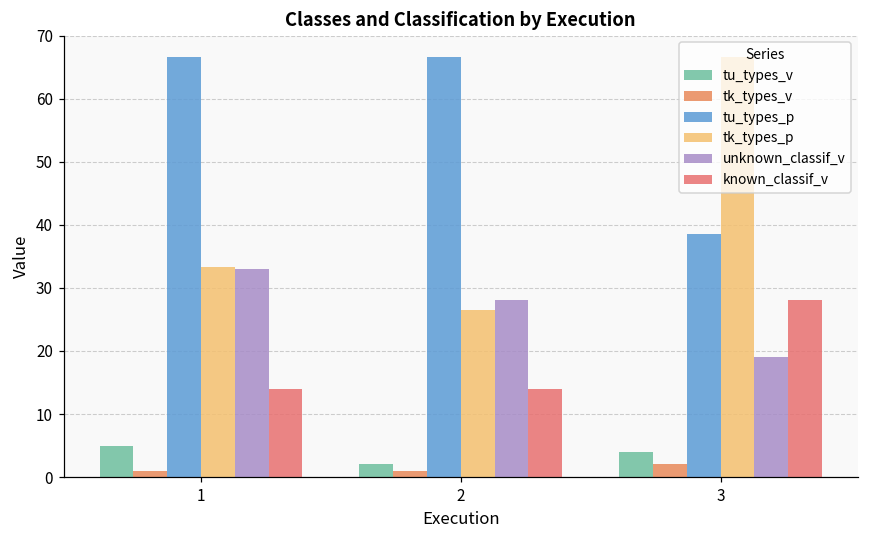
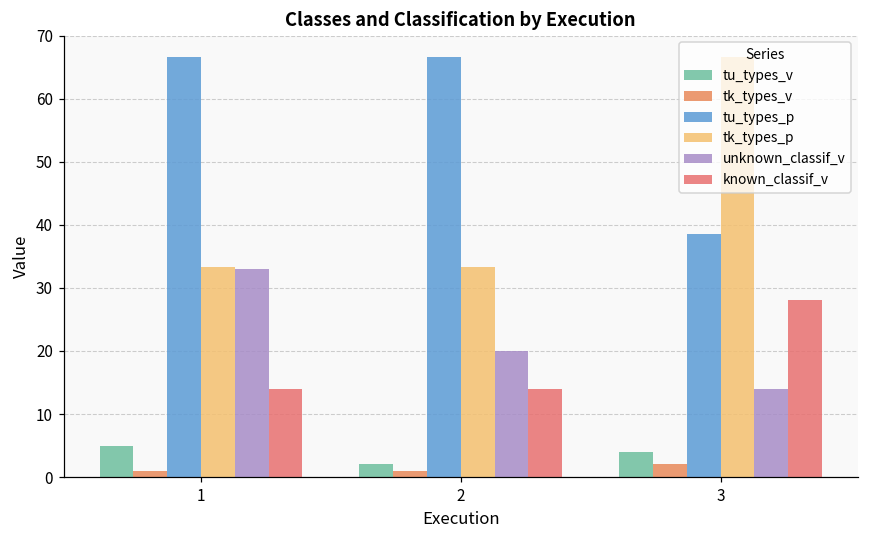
  {
    "tu_types_v": {
      "1": 5,
      "2": 2,
      "3": 4
    },
    "tu_types_p": {
      "1": 67,
      "2": 67,
      "3": 39
    },
    "tk_types_p": {
      "1": 33,
-     "2": 27
+     "2": 33
    },
    "unknown_classif_v": {
      "1": 33,
-     "2": 28,
-     "3": 19
+     "2": 20,
+     "3": 14
    }
  }
